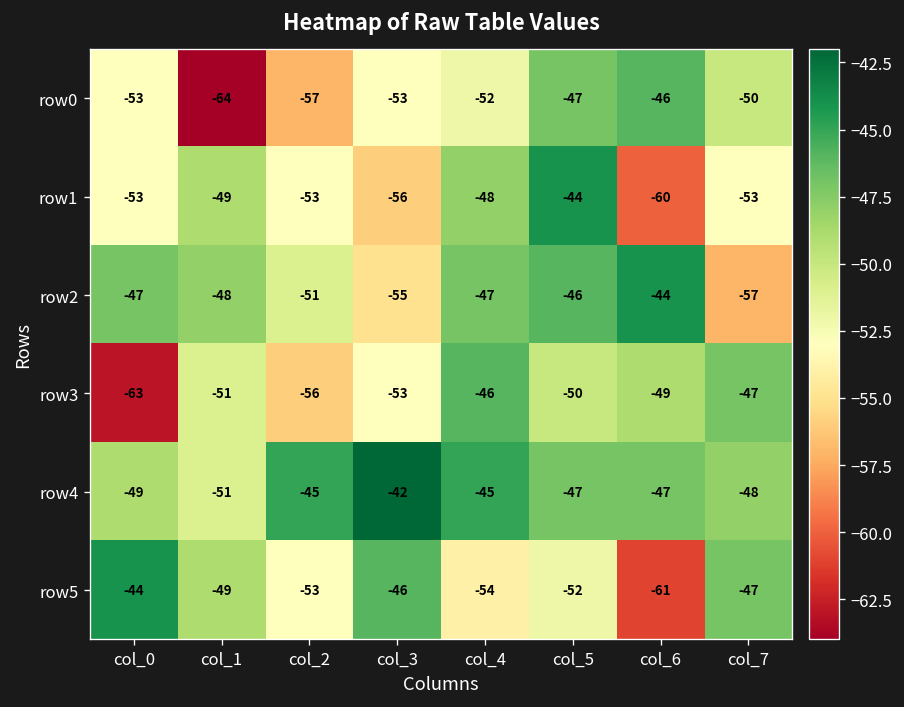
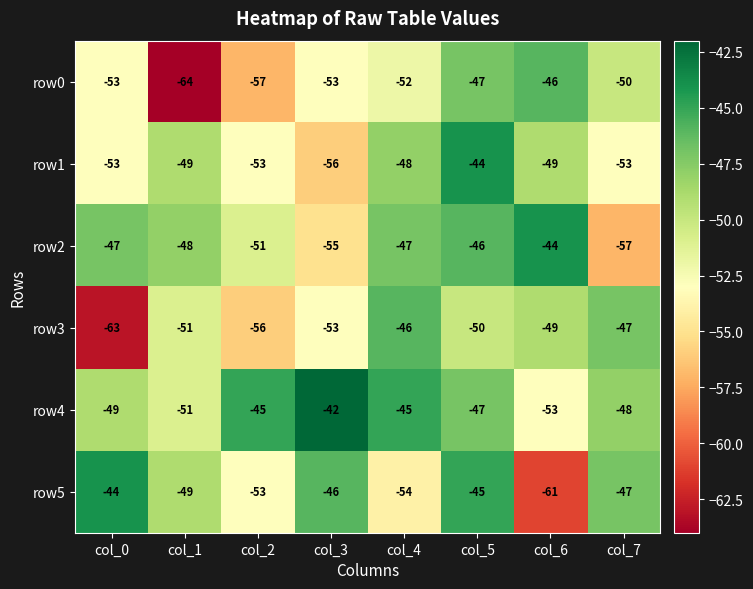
  {
    "row0": {
      "col_0": -53,
      "col_1": -64,
      "col_2": -57,
      "col_3": -53,
      "col_4": -52,
      "col_5": -47,
      "col_6": -46,
      "col_7": -50
    },
    "row1": {
      "col_0": -53,
      "col_1": -49,
      "col_2": -53,
      "col_3": -56,
      "col_4": -48,
      "col_5": -44,
-     "col_6": -60,
+     "col_6": -49,
      "col_7": -53
    },
    "row2": {
      "col_0": -47,
      "col_1": -48,
      "col_2": -51,
      "col_3": -55,
      "col_4": -47,
      "col_5": -46,
      "col_6": -44,
      "col_7": -57
    },
    "row3": {
      "col_0": -63,
      "col_1": -51,
      "col_2": -56,
      "col_3": -53,
      "col_4": -46,
      "col_5": -50,
      "col_6": -49,
      "col_7": -47
    },
    "row4": {
      "col_0": -49,
      "col_1": -51,
      "col_2": -45,
      "col_3": -42,
      "col_4": -45,
      "col_5": -47,
-     "col_6": -47,
+     "col_6": -53,
      "col_7": -48
    },
    "row5": {
      "col_0": -44,
      "col_1": -49,
      "col_2": -53,
      "col_3": -46,
      "col_4": -54,
-     "col_5": -52,
+     "col_5": -45,
      "col_6": -61,
      "col_7": -47
    }
  }
